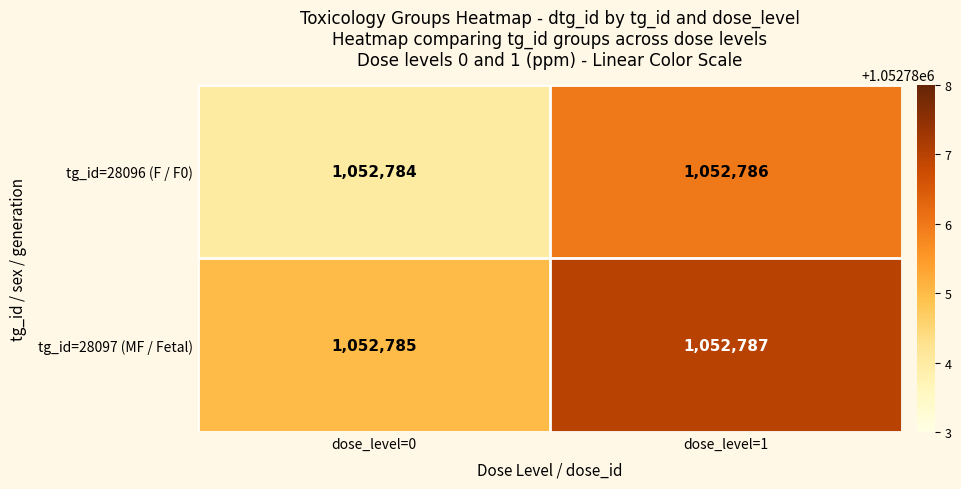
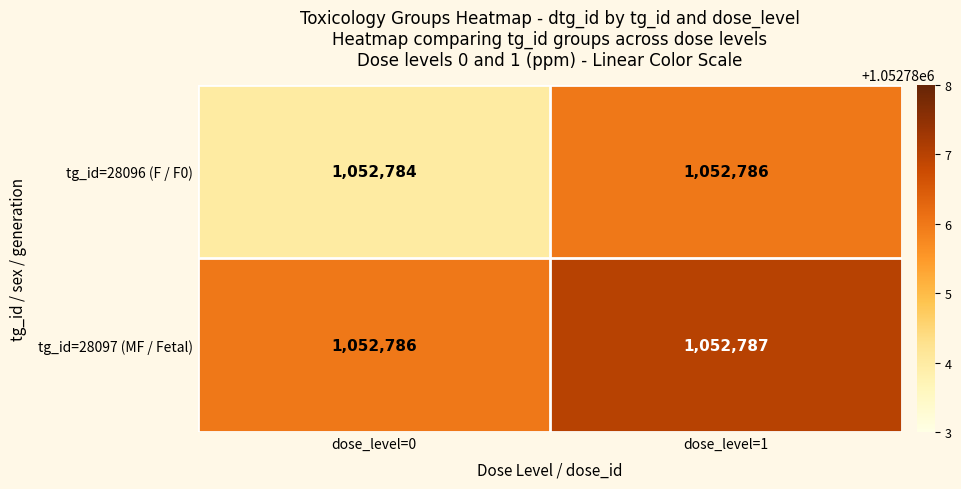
  {
    "tg_id=28096 (F / F0)": {
      "dose_level=0": "1,052,784",
      "dose_level=1": "1,052,786"
    },
    "tg_id=28097 (MF / Fetal)": {
-     "dose_level=0": "1,052,785",
+     "dose_level=0": "1,052,786",
      "dose_level=1": "1,052,787"
    }
  }
